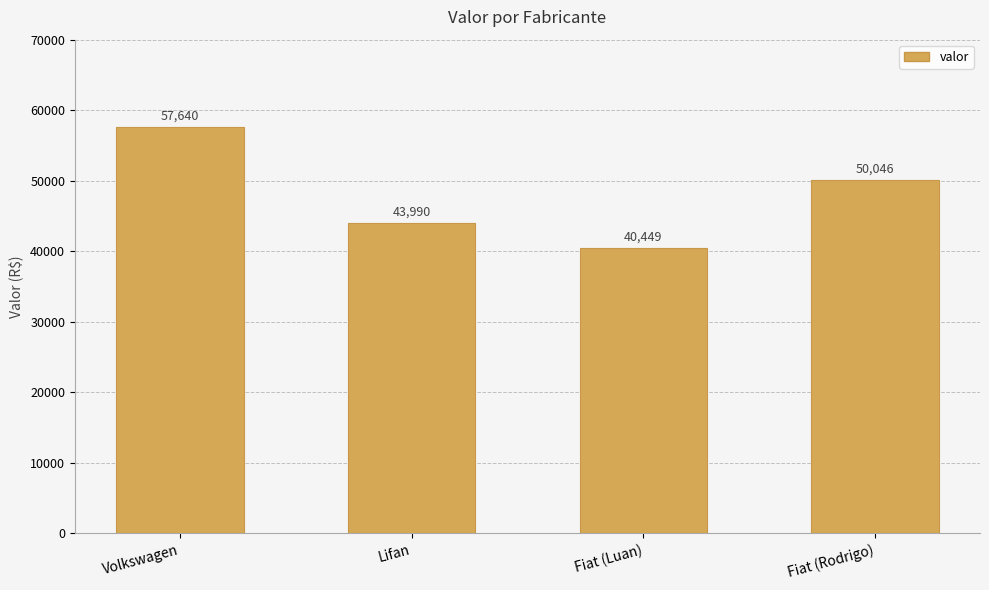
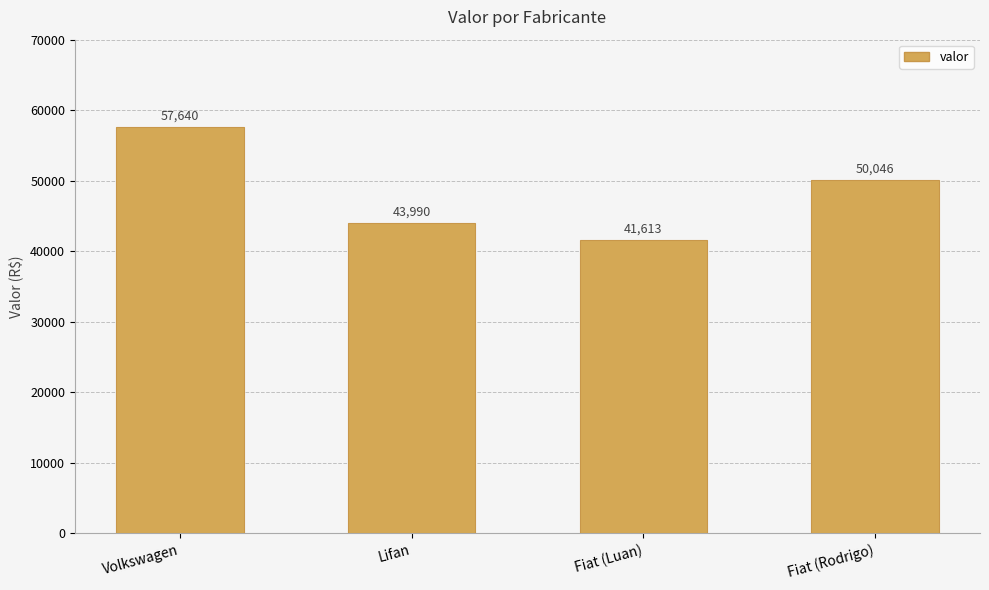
  {
    "Volkswagen": "57,640",
    "Lifan": "43,990",
-   "Fiat (Luan)": "40,449",
+   "Fiat (Luan)": "41,613",
    "Fiat (Rodrigo)": "50,046"
  }
